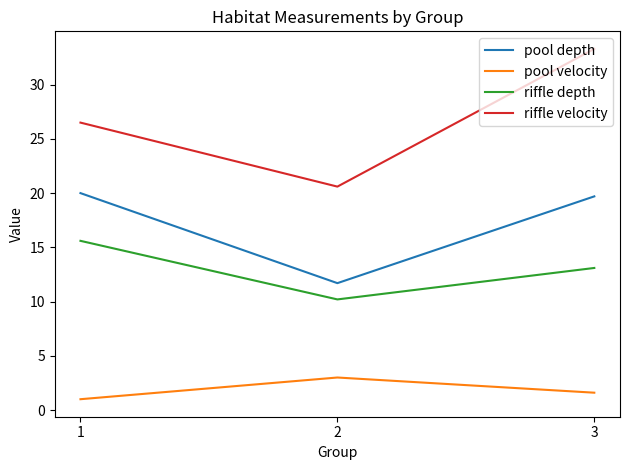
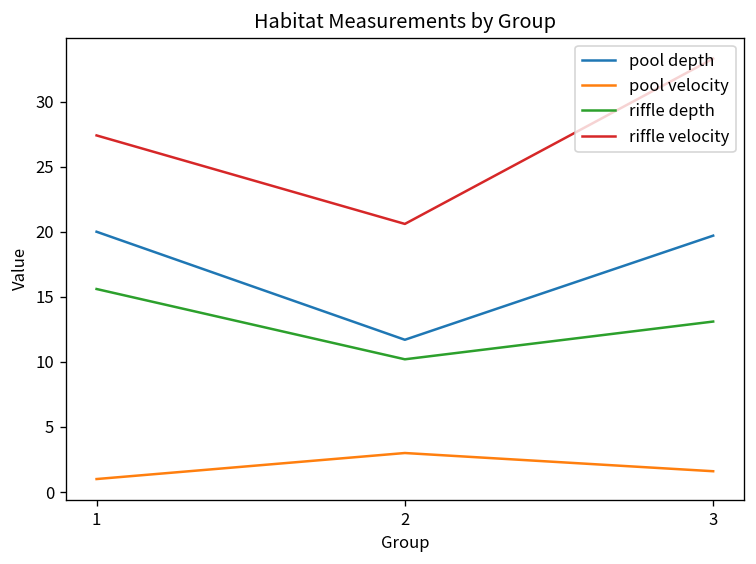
  {
    "pool depth": {
      "1": 20.0,
      "2": 11.7,
      "3": 19.7
    },
    "pool velocity": {
      "1": 1.0,
      "2": 3.0,
      "3": 1.6
    },
    "riffle depth": {
      "1": 15.6,
      "2": 10.2,
      "3": 13.1
    },
    "riffle velocity": {
-     "1": 26.5,
+     "1": 27.4,
      "2": 20.6
    }
  }
